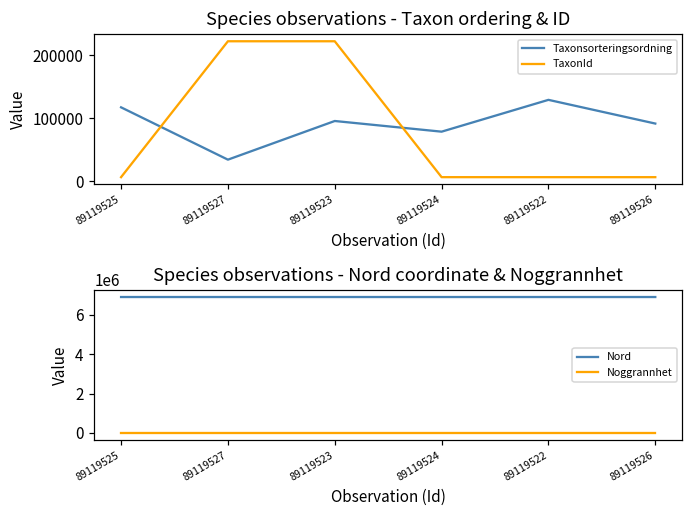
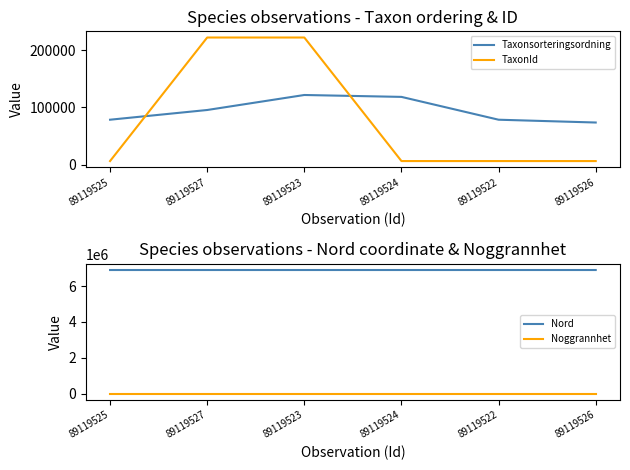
  {
    "Species observations - Taxon ordering & ID": {
      "Taxonsorteringsordning": {
-       "89119525": 120000,
-       "89119527": 30000,
-       "89119523": 100000,
-       "89119524": 80000,
-       "89119522": 130000,
-       "89119526": 90000
+       "89119525": 80000,
+       "89119527": 100000,
+       "89119523": 120000,
+       "89119524": 120000,
+       "89119522": 80000,
+       "89119526": 70000
      },
      "TaxonId": {
        "89119525": 10000,
        "89119527": 220000,
        "89119523": 220000,
        "89119524": 10000,
        "89119522": 10000,
        "89119526": 10000
      }
    },
    "Species observations - Nord coordinate & Noggrannhet": {
      "Nord": {
        "89119525": 6900000,
        "89119527": 6900000,
        "89119523": 6900000,
        "89119524": 6900000,
        "89119522": 6900000,
        "89119526": 6900000
      },
      "Noggrannhet": {
        "89119525": 0,
        "89119527": 0,
        "89119523": 0,
        "89119524": 0,
        "89119522": 0,
        "89119526": 0
      }
    }
  }
